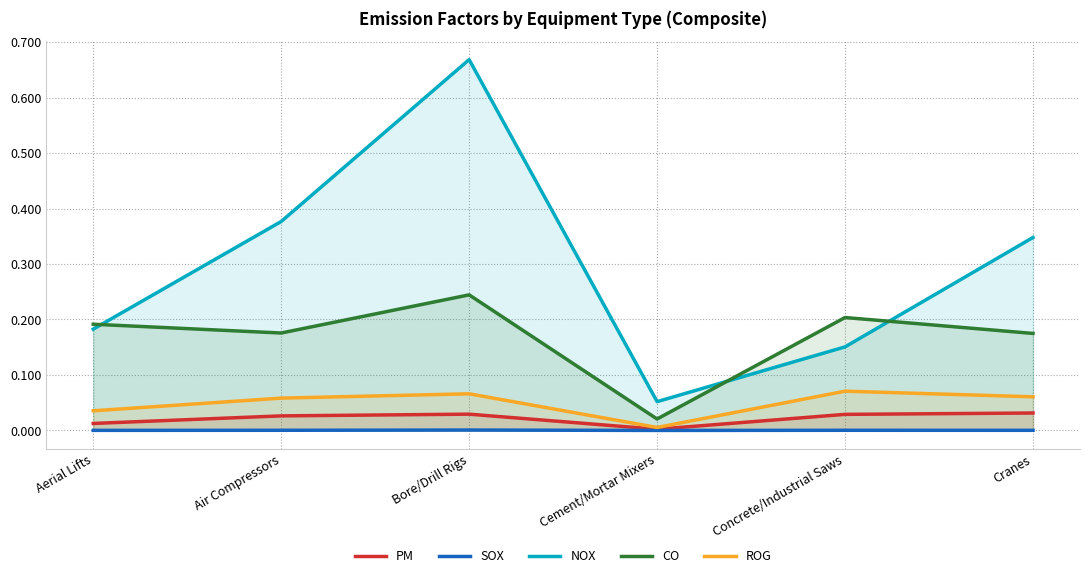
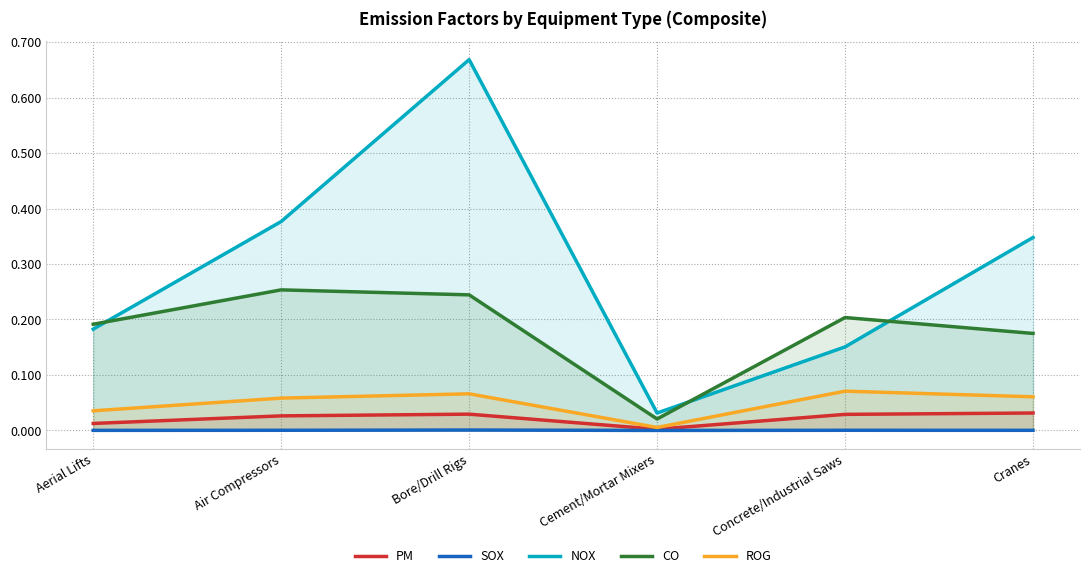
  {
    "PM": {
      "Aerial Lifts": 0.01,
      "Air Compressors": 0.03,
      "Bore/Drill Rigs": 0.03,
      "Concrete/Industrial Saws": 0.03,
      "Cranes": 0.03
    },
    "SOX": {
      "Aerial Lifts": 0.00,
      "Air Compressors": 0.00,
      "Bore/Drill Rigs": 0.00,
      "Concrete/Industrial Saws": 0.00,
      "Cranes": 0.00
    },
    "NOX": {
      "Aerial Lifts": 0.18,
      "Air Compressors": 0.38,
      "Bore/Drill Rigs": 0.67,
-     "Cement/Mortar Mixers": 0.05,
+     "Cement/Mortar Mixers": 0.03,
      "Concrete/Industrial Saws": 0.15,
      "Cranes": 0.35
    },
    "CO": {
      "Aerial Lifts": 0.19,
-     "Air Compressors": 0.18,
+     "Air Compressors": 0.25,
      "Bore/Drill Rigs": 0.24,
      "Cement/Mortar Mixers": 0.02,
      "Concrete/Industrial Saws": 0.20,
      "Cranes": 0.17
    },
    "ROG": {
      "Aerial Lifts": 0.04,
      "Air Compressors": 0.06,
      "Bore/Drill Rigs": 0.07,
      "Concrete/Industrial Saws": 0.07,
      "Cranes": 0.06
    }
  }
